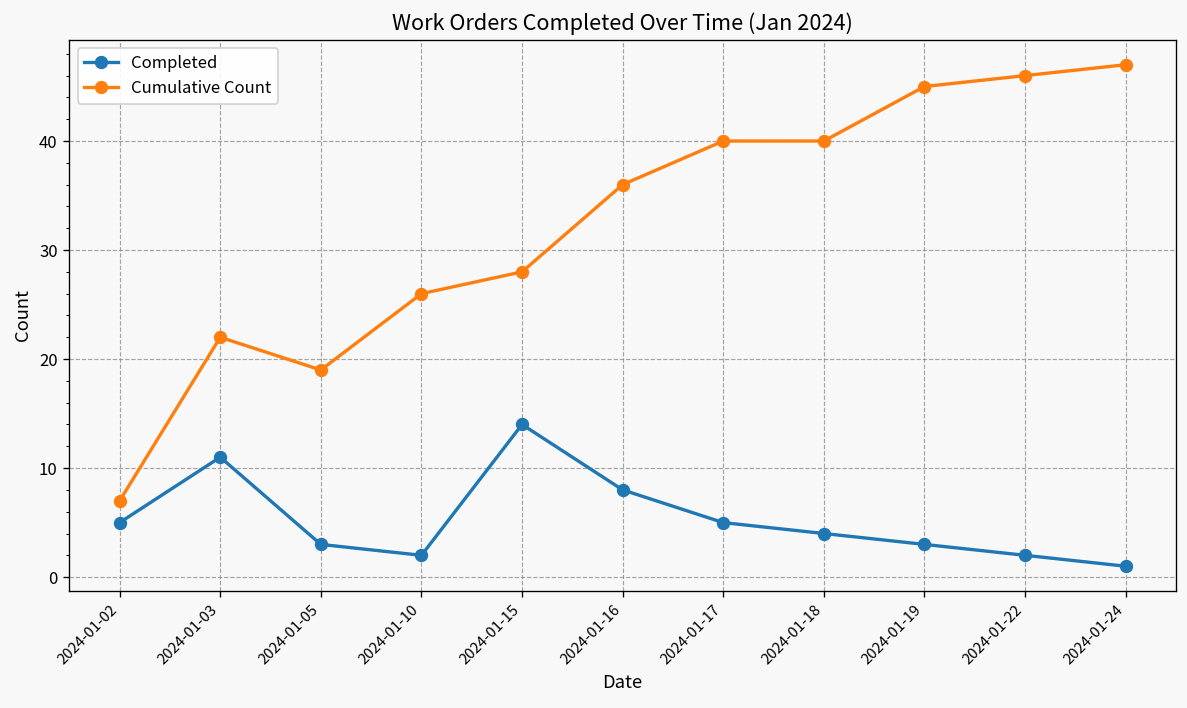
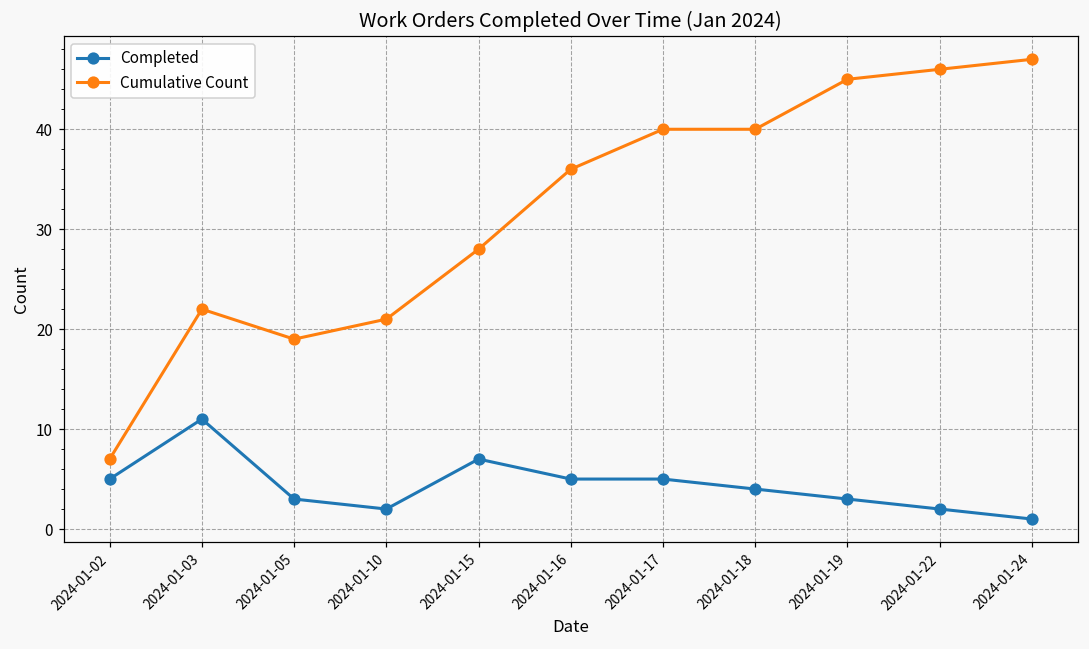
  {
    "Completed": {
      "2024-01-02": 5,
      "2024-01-03": 11,
      "2024-01-05": 3,
      "2024-01-10": 2,
-     "2024-01-15": 14,
-     "2024-01-16": 8,
+     "2024-01-15": 7,
+     "2024-01-16": 5,
      "2024-01-17": 5,
      "2024-01-18": 4,
      "2024-01-19": 3,
      "2024-01-22": 2,
      "2024-01-24": 1
    },
    "Cumulative Count": {
      "2024-01-02": 7,
      "2024-01-03": 22,
      "2024-01-05": 19,
-     "2024-01-10": 26,
+     "2024-01-10": 21,
      "2024-01-15": 28,
      "2024-01-16": 36,
      "2024-01-17": 40,
      "2024-01-18": 40,
      "2024-01-19": 45,
      "2024-01-22": 46,
      "2024-01-24": 47
    }
  }
